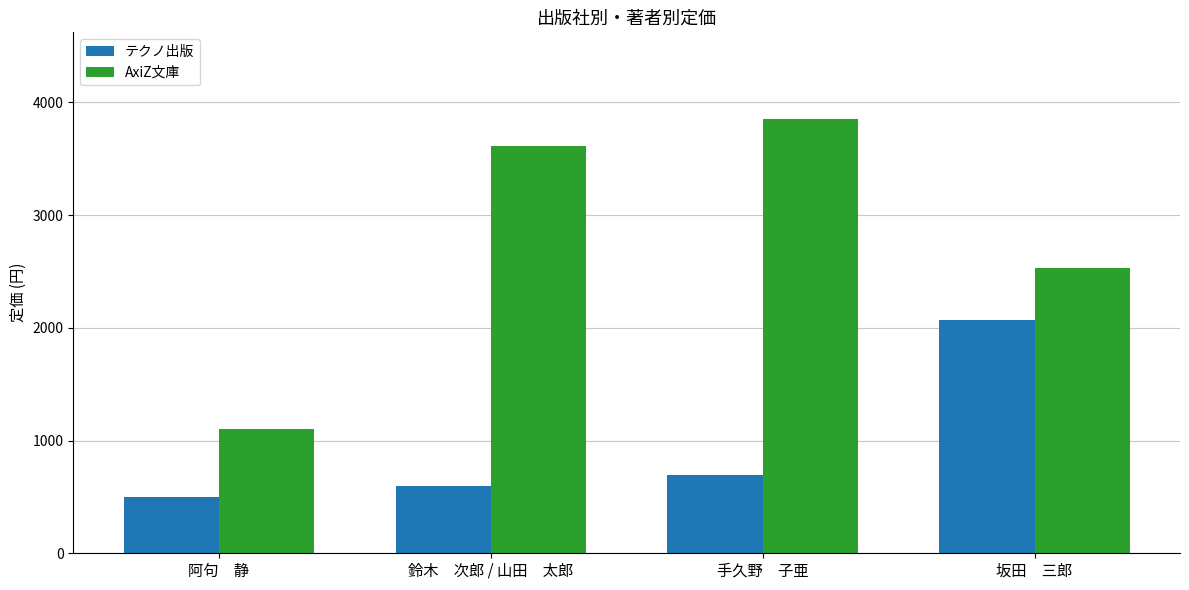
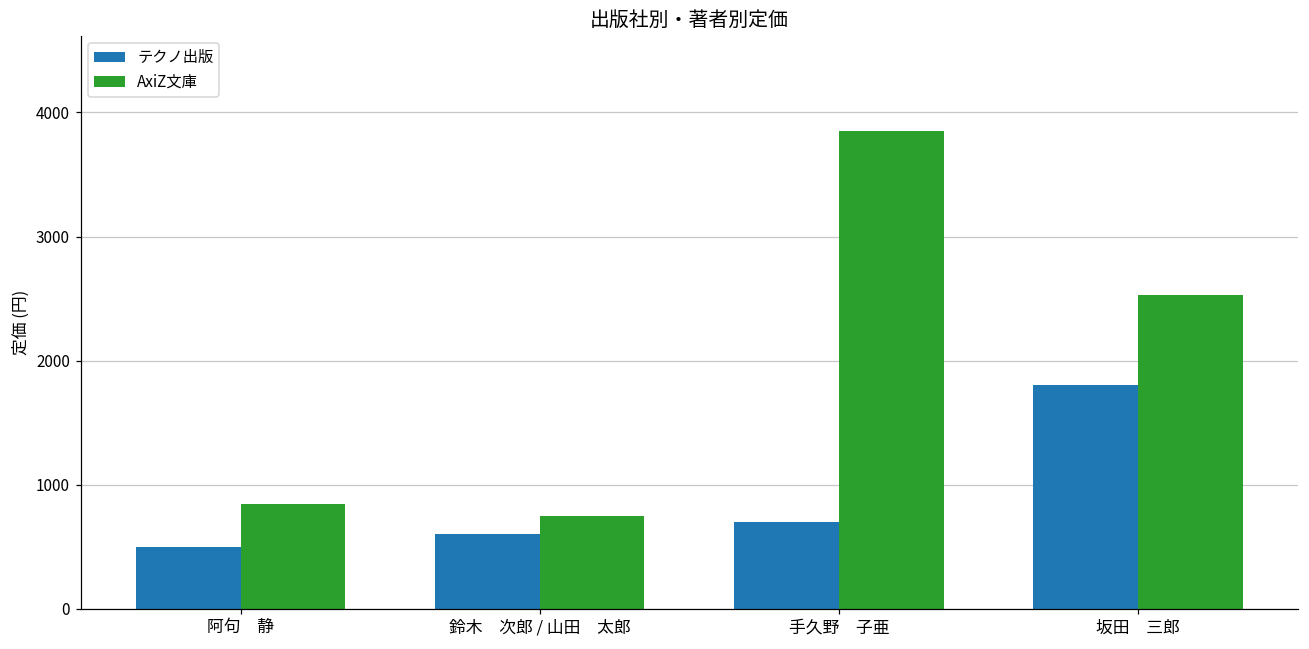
  {
    "テクノ出版": {
      "阿句 静": 500,
      "鈴木 次郎 / 山田 太郎": 600,
      "手久野 子亜": 700,
-     "坂田 三郎": 2070
+     "坂田 三郎": 1800
    },
    "AxiZ文庫": {
-     "阿句 静": 1100,
-     "鈴木 次郎 / 山田 太郎": 3610,
+     "阿句 静": 850,
+     "鈴木 次郎 / 山田 太郎": 750,
      "手久野 子亜": 3850,
      "坂田 三郎": 2530
    }
  }
